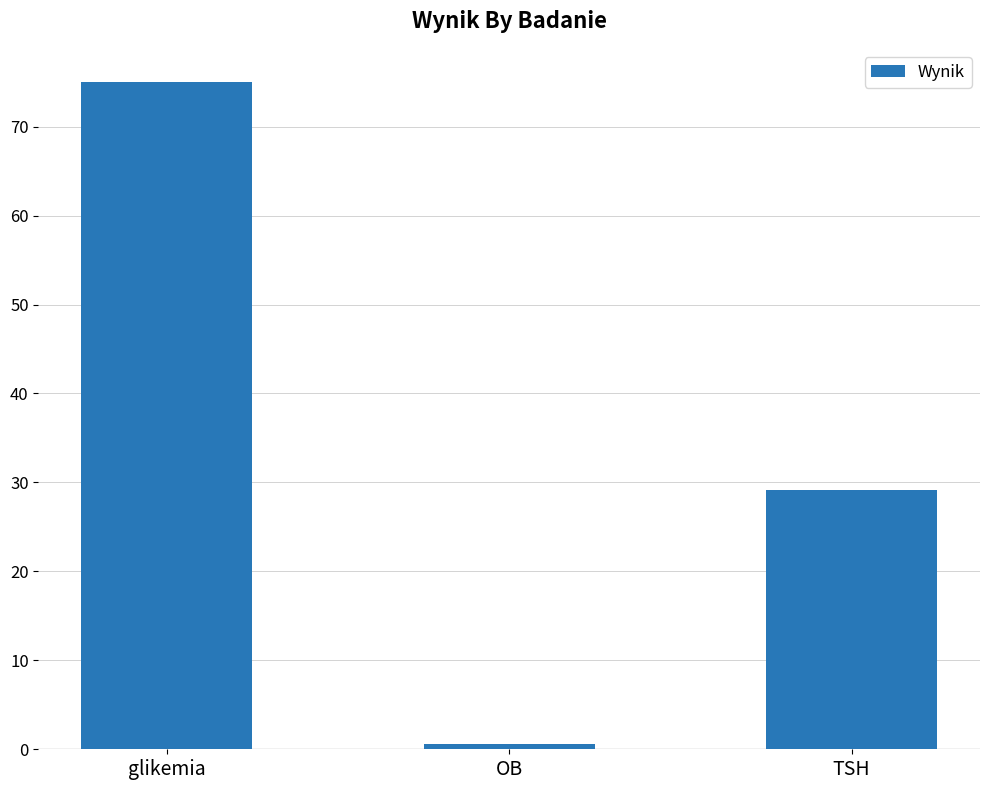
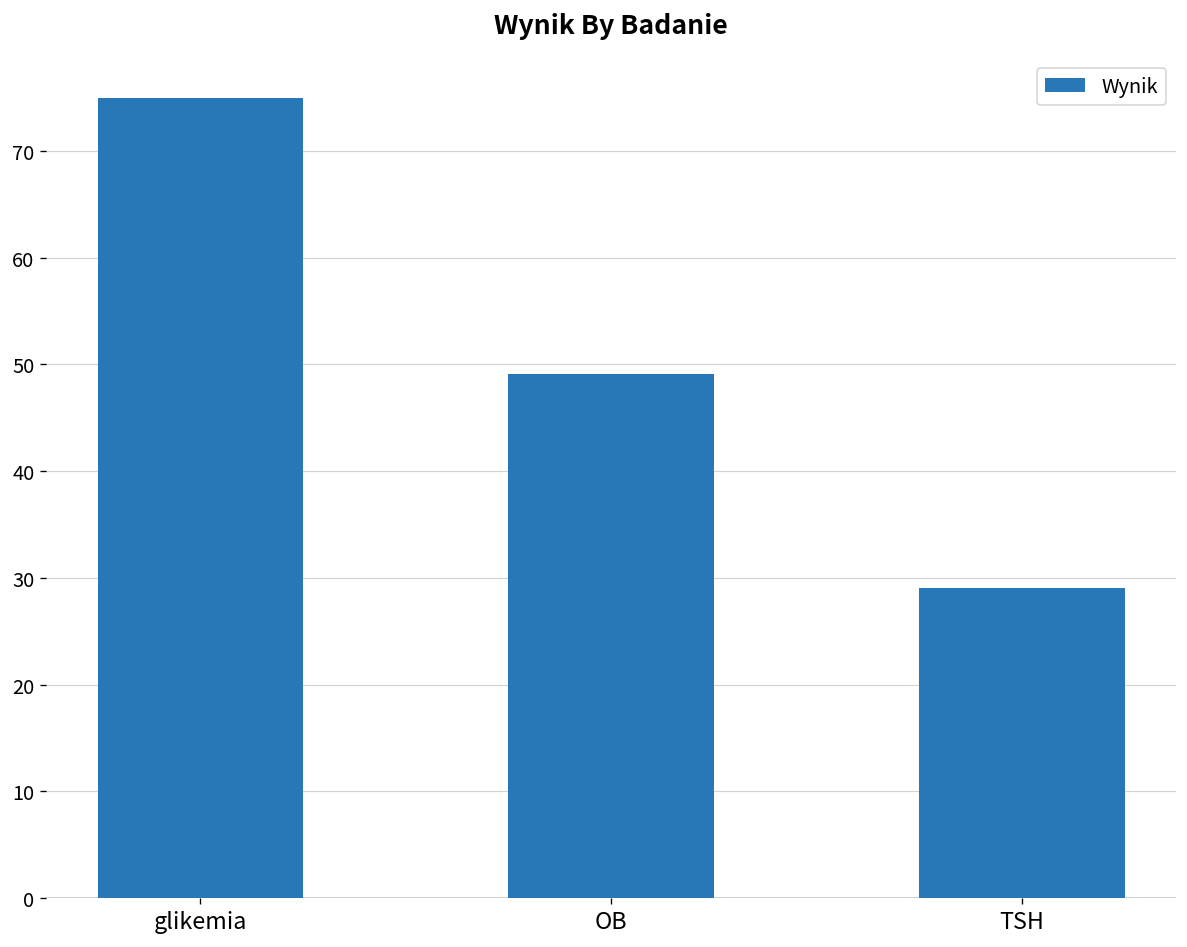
  {
    "glikemia": 75,
-   "OB": 1,
+   "OB": 49,
    "TSH": 29
  }
